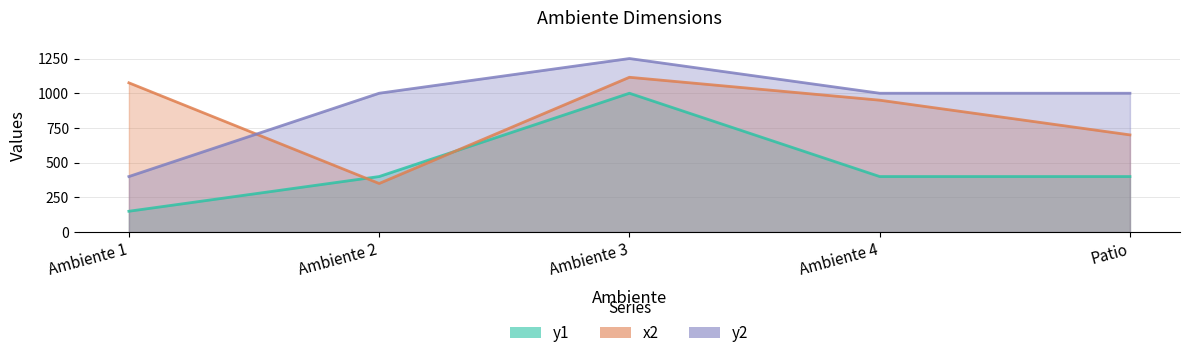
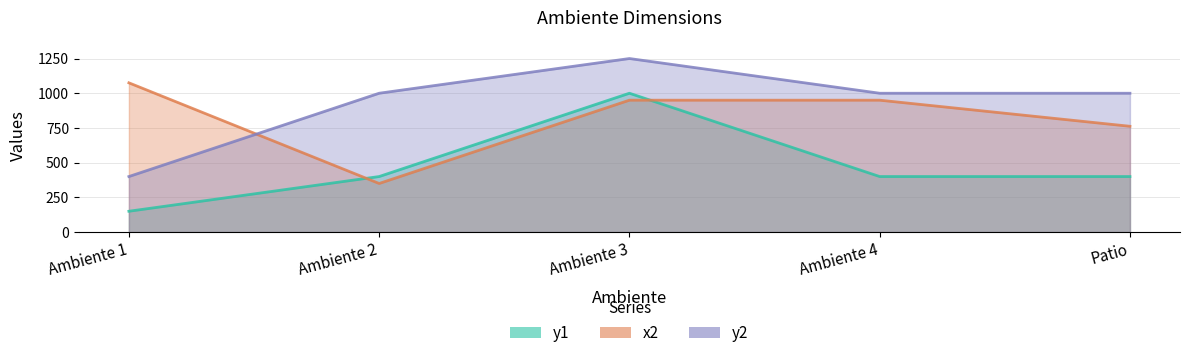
  {
    "x2": {
      "Ambiente 1": 1080,
      "Ambiente 2": 350,
-     "Ambiente 3": 1120,
+     "Ambiente 3": 950,
      "Ambiente 4": 950,
-     "Patio": 700
+     "Patio": 760
    }
  }
